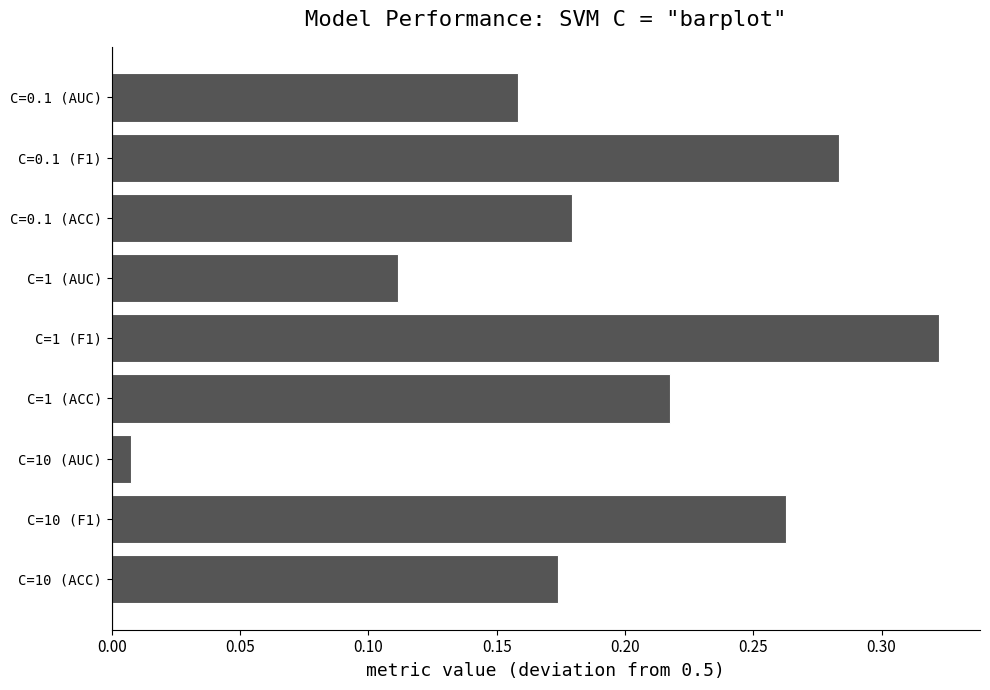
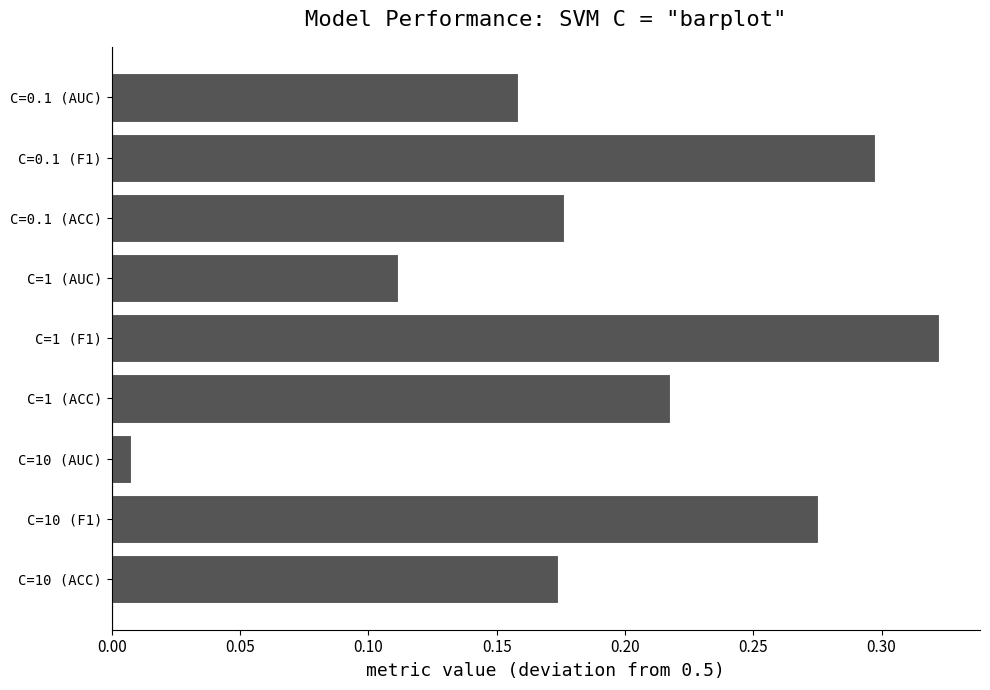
  {
    "C=0.1 (AUC)": 0.158,
-   "C=0.1 (F1)": 0.283,
-   "C=0.1 (ACC)": 0.179,
+   "C=0.1 (F1)": 0.297,
+   "C=0.1 (ACC)": 0.176,
    "C=1 (AUC)": 0.112,
    "C=1 (F1)": 0.322,
    "C=1 (ACC)": 0.218,
    "C=10 (AUC)": 0.007,
-   "C=10 (F1)": 0.263,
+   "C=10 (F1)": 0.275,
    "C=10 (ACC)": 0.174
  }
